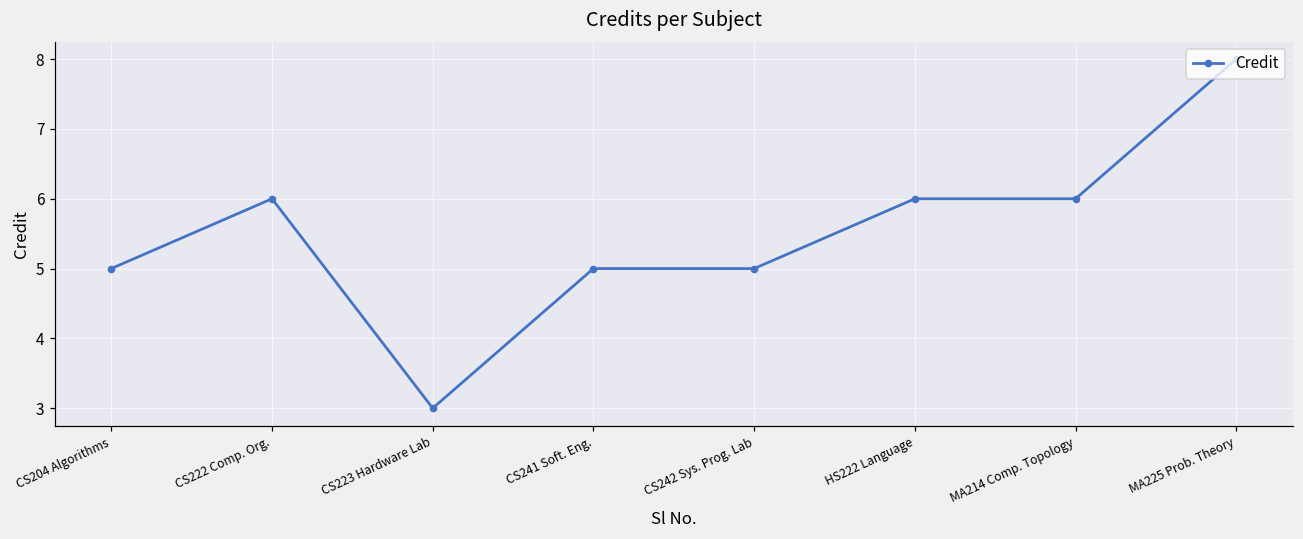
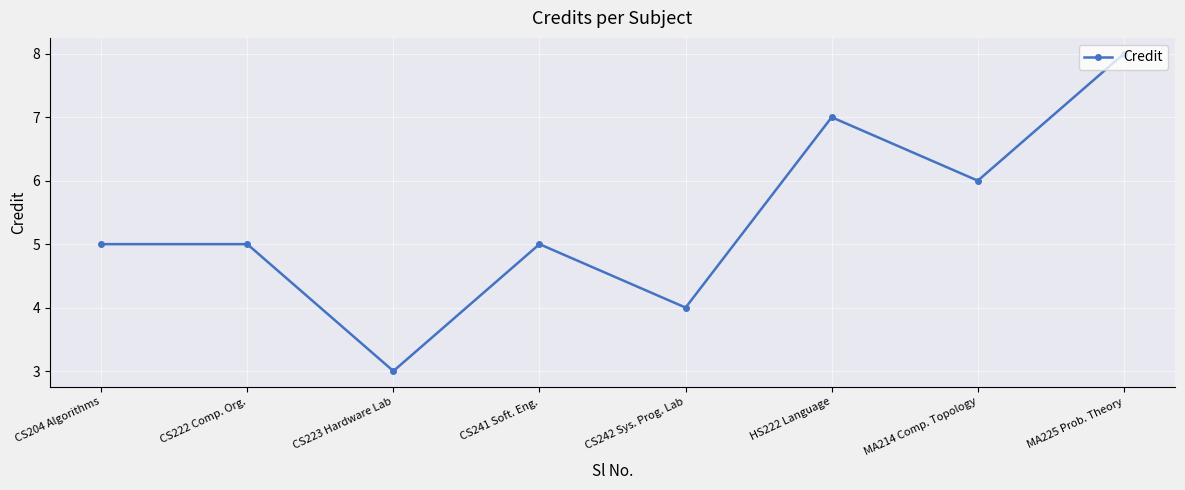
  {
    "CS204 Algorithms": 5,
-   "CS222 Comp. Org.": 6,
+   "CS222 Comp. Org.": 5,
    "CS223 Hardware Lab": 3,
    "CS241 Soft. Eng.": 5,
-   "CS242 Sys. Prog. Lab": 5,
-   "HS222 Language": 6,
+   "CS242 Sys. Prog. Lab": 4,
+   "HS222 Language": 7,
    "MA214 Comp. Topology": 6
  }
